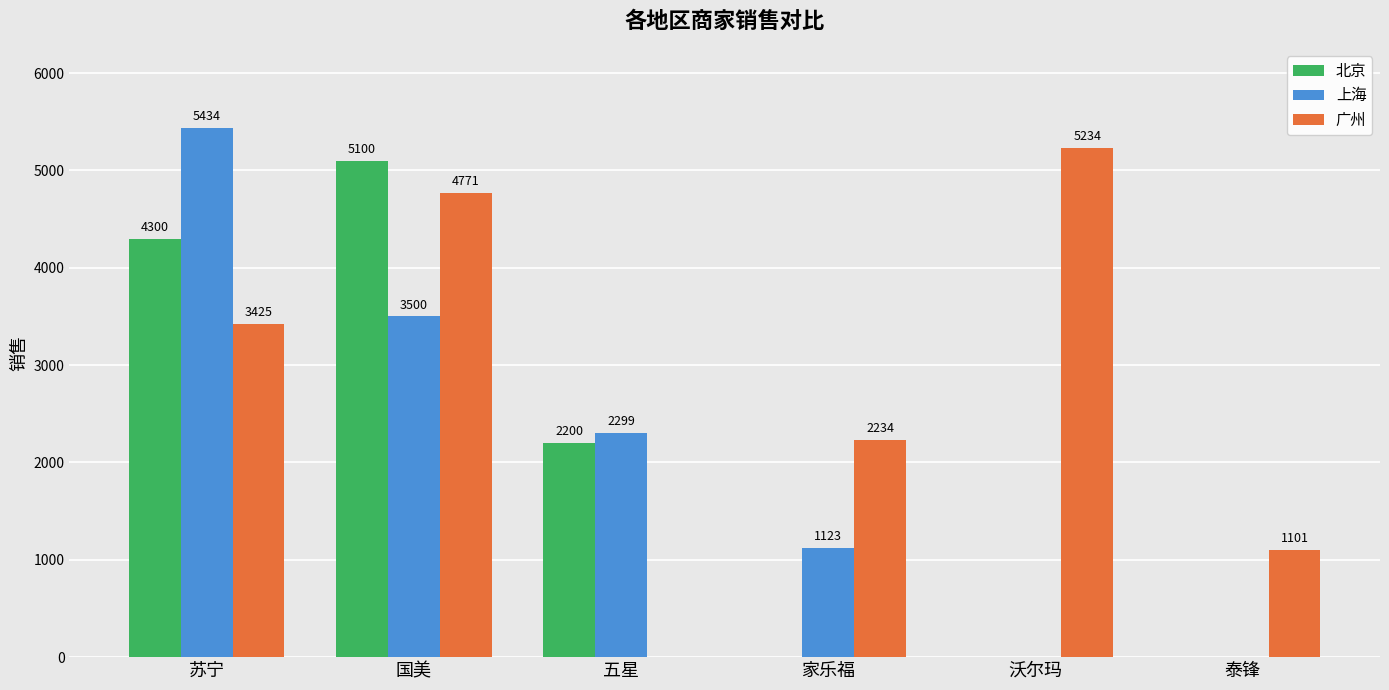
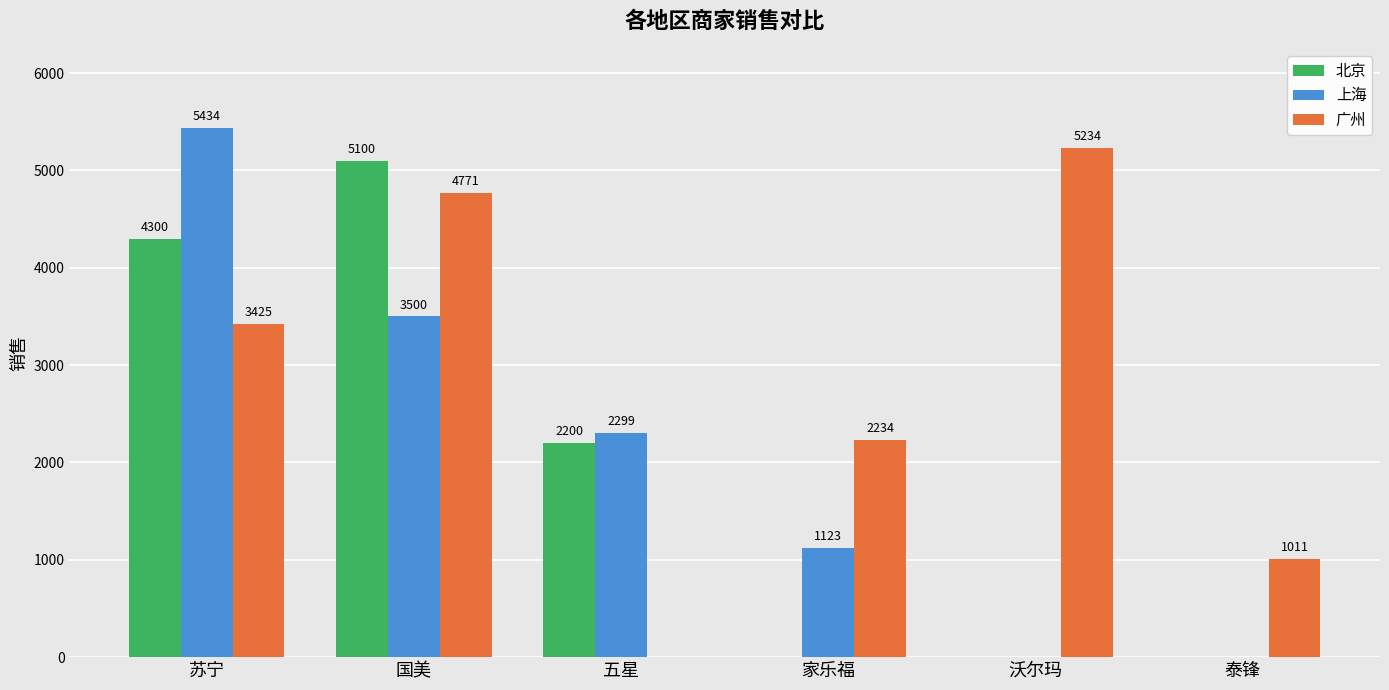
  {
    "北京": {
      "苏宁": 4300,
      "国美": 5100,
      "五星": 2200
    },
    "上海": {
      "苏宁": 5434,
      "国美": 3500,
      "五星": 2299,
      "家乐福": 1123
    },
    "广州": {
      "苏宁": 3425,
      "国美": 4771,
      "家乐福": 2234,
      "沃尔玛": 5234,
-     "泰锋": 1101
+     "泰锋": 1011
    }
  }
